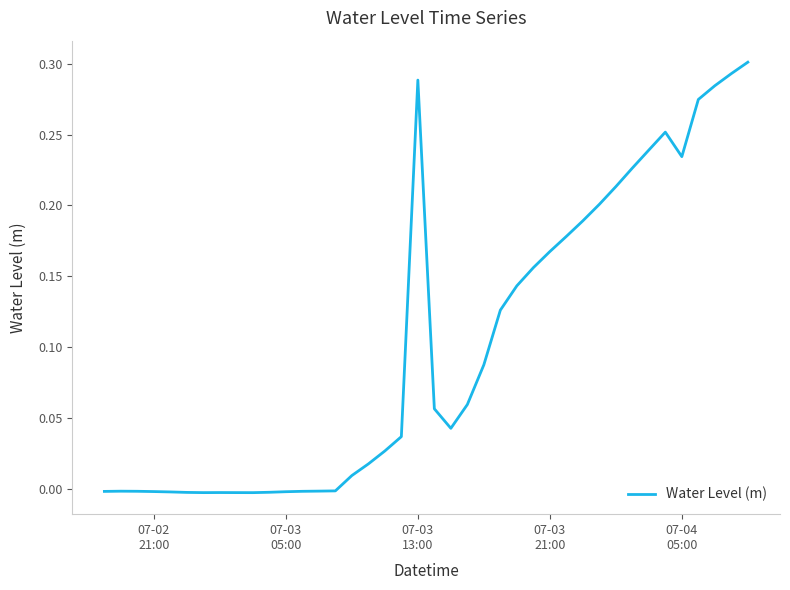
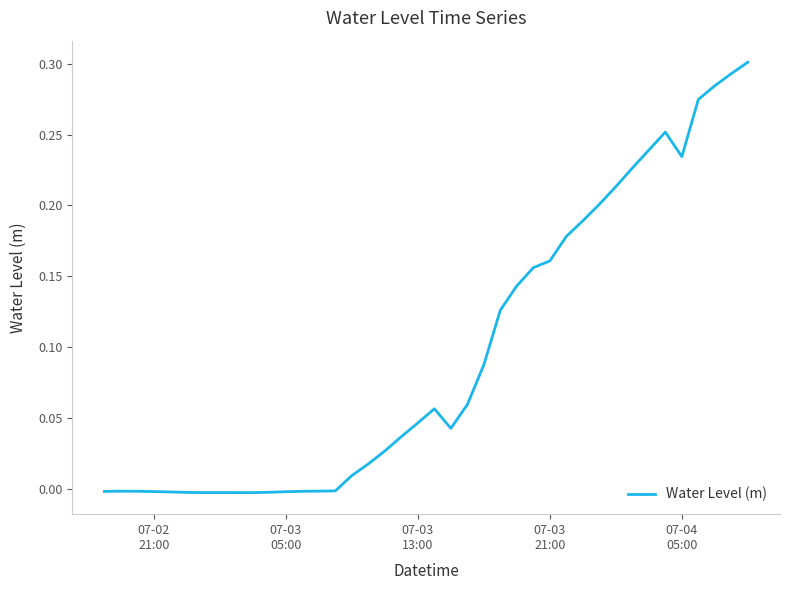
  {
    "07-02 21:00": -0.002,
    "07-03 05:00": -0.002,
-   "07-03 13:00": 0.288,
-   "07-03 21:00": 0.167,
+   "07-03 13:00": 0.046,
+   "07-03 21:00": 0.161,
    "07-04 05:00": 0.234
  }
